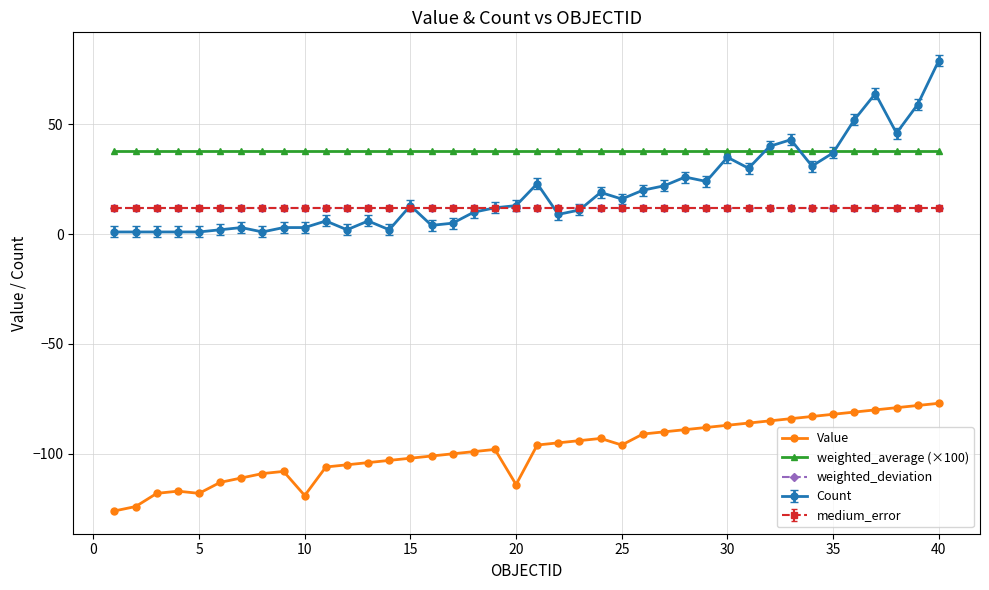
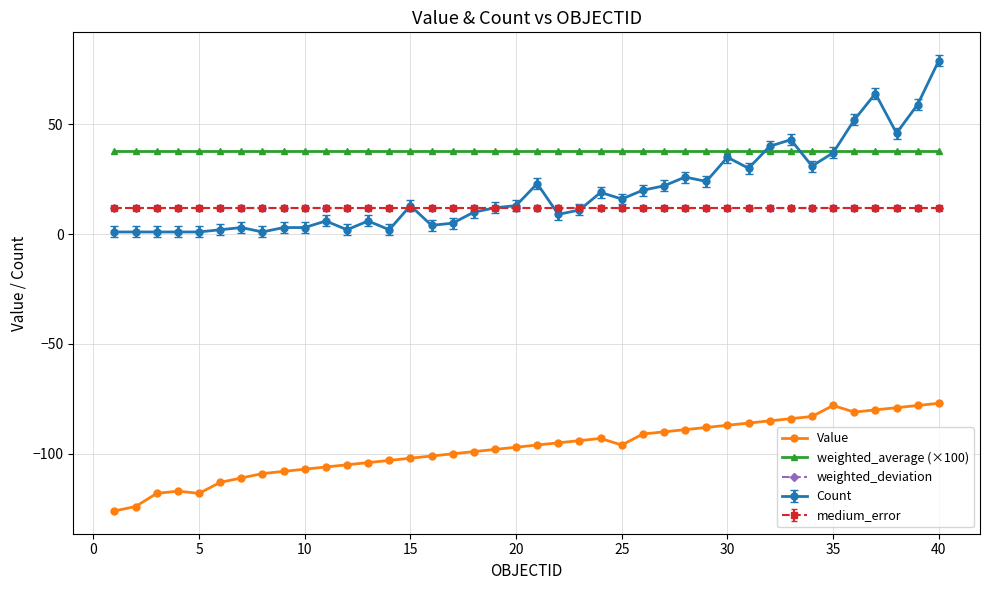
  {
    "Value": {
      "5": -118,
-     "10": -119,
+     "10": -107,
      "15": -102,
-     "20": -114,
+     "20": -97,
      "25": -96,
      "30": -87,
-     "35": -82,
+     "35": -78,
      "40": -77
    },
    "weighted_average (×100)": {
      "5": 38,
      "10": 38,
      "15": 38,
      "20": 38,
      "25": 38,
      "40": 38
    }
  }
